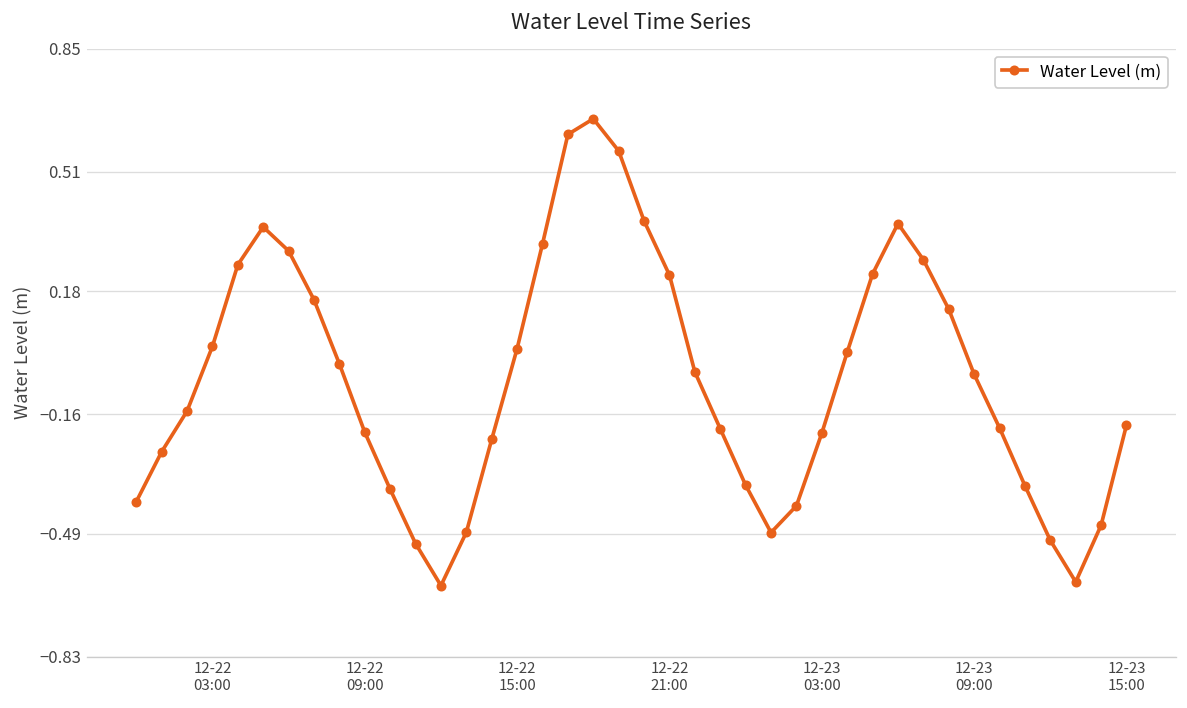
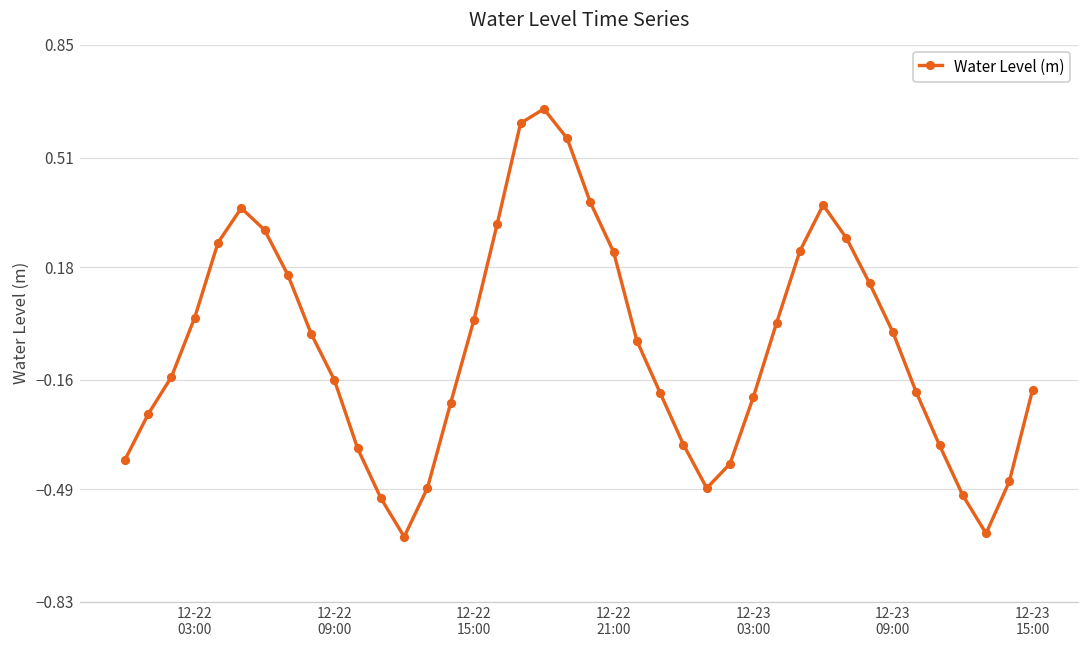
  {
    "12-22 03:00": 0.03,
-   "12-22 09:00": -0.21,
+   "12-22 09:00": -0.16,
    "12-22 15:00": 0.02,
    "12-22 21:00": 0.22,
    "12-23 03:00": -0.21,
-   "12-23 09:00": -0.05,
+   "12-23 09:00": -0.02,
    "12-23 15:00": -0.19
  }
